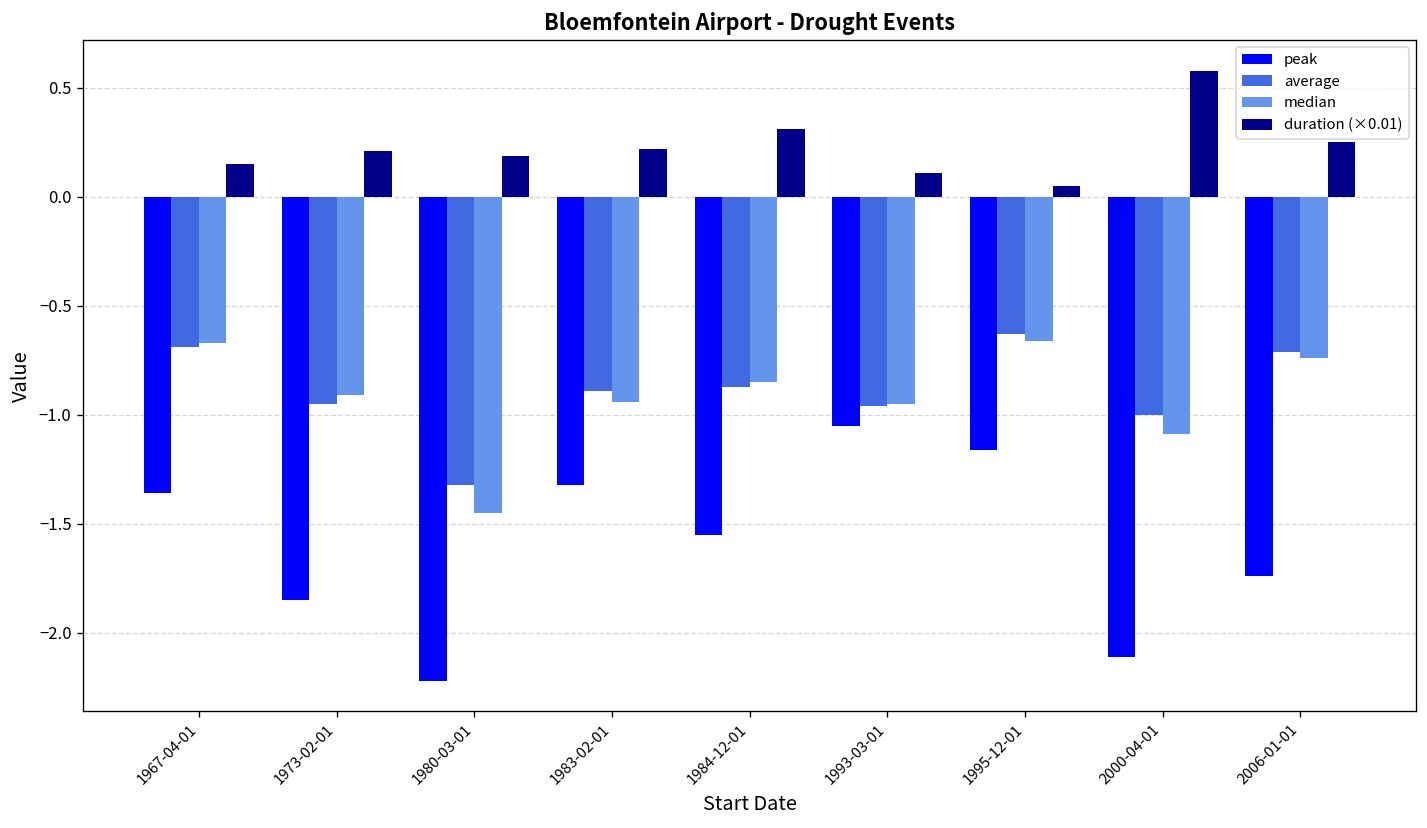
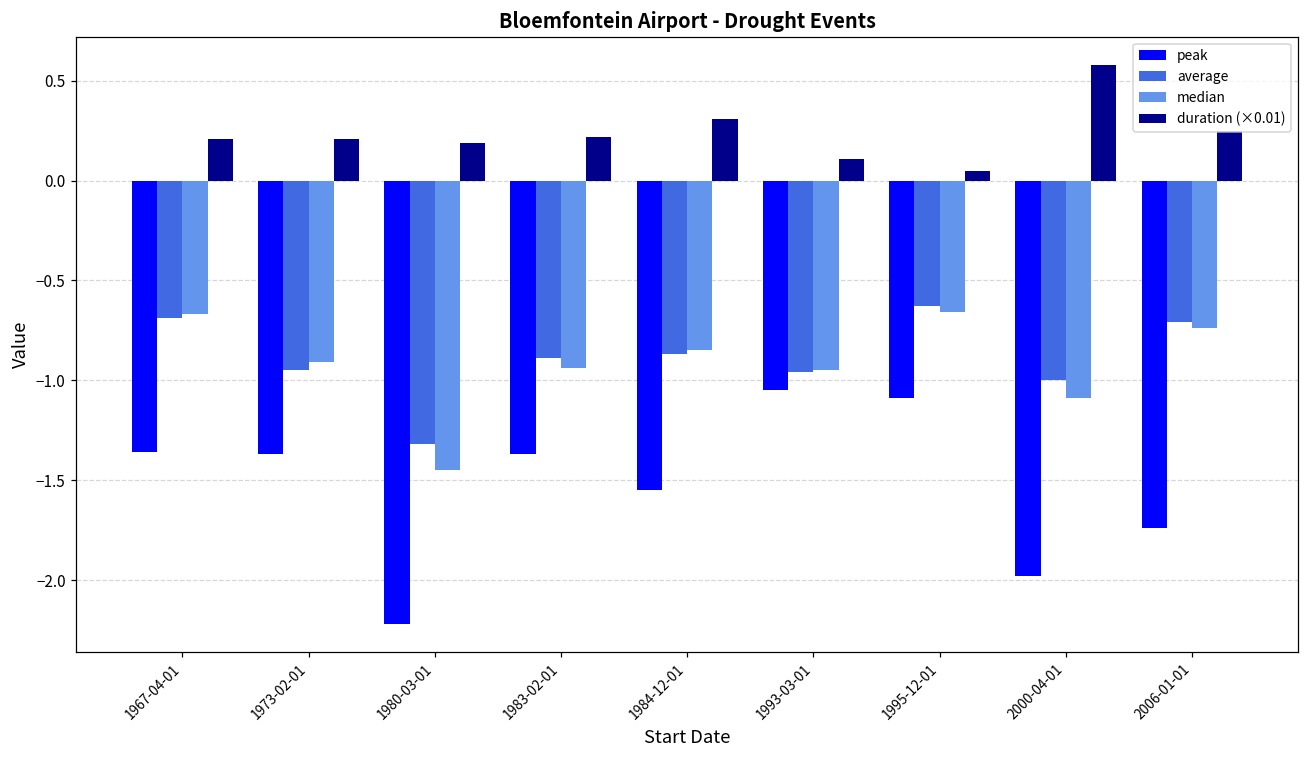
  {
    "peak": {
      "1967-04-01": -1.36,
-     "1973-02-01": -1.85,
+     "1973-02-01": -1.37,
      "1980-03-01": -2.22,
-     "1983-02-01": -1.32,
+     "1983-02-01": -1.37,
      "1984-12-01": -1.55,
      "1993-03-01": -1.05,
-     "1995-12-01": -1.16,
-     "2000-04-01": -2.11,
+     "1995-12-01": -1.09,
+     "2000-04-01": -1.98,
      "2006-01-01": -1.74
    },
    "duration (×0.01)": {
-     "1967-04-01": 0.15,
+     "1967-04-01": 0.21,
      "1973-02-01": 0.21,
      "1980-03-01": 0.19,
      "1983-02-01": 0.22,
      "1984-12-01": 0.31,
      "1993-03-01": 0.11,
      "1995-12-01": 0.05,
      "2000-04-01": 0.58
    }
  }
